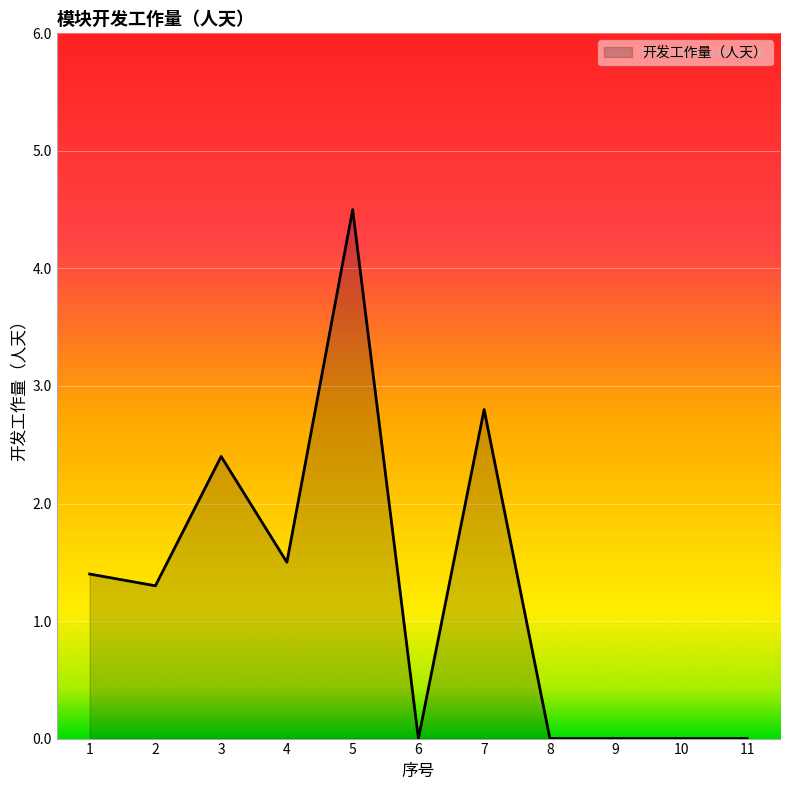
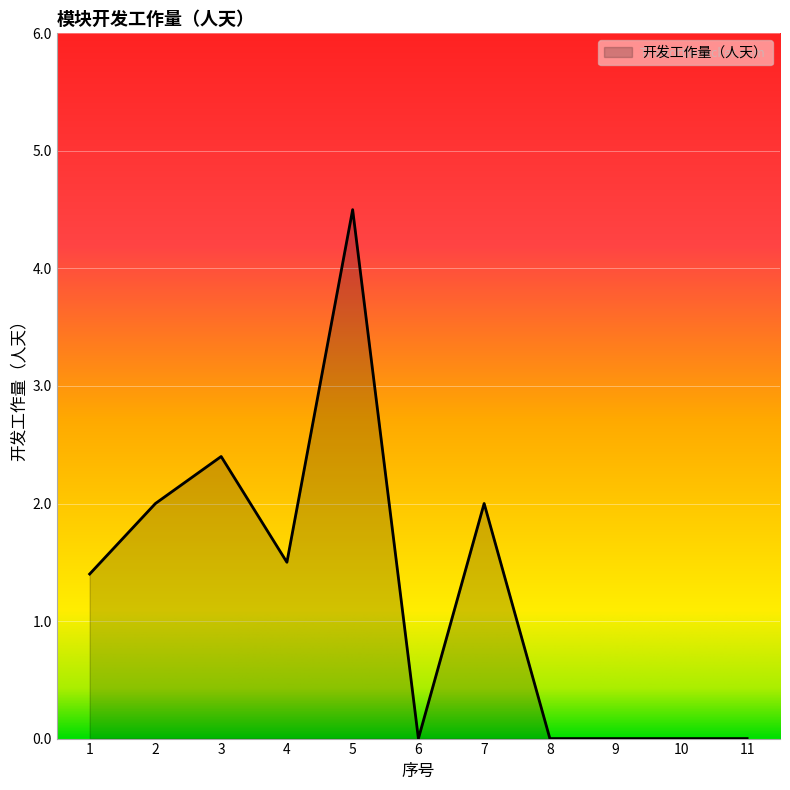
  {
    "1": 1.4,
-   "2": 1.3,
+   "2": 2.0,
    "3": 2.4,
    "4": 1.5,
    "5": 4.5,
    "6": 0.0,
-   "7": 2.8,
+   "7": 2.0,
    "8": 0.0,
    "9": 0.0,
    "10": 0.0,
    "11": 0.0
  }
